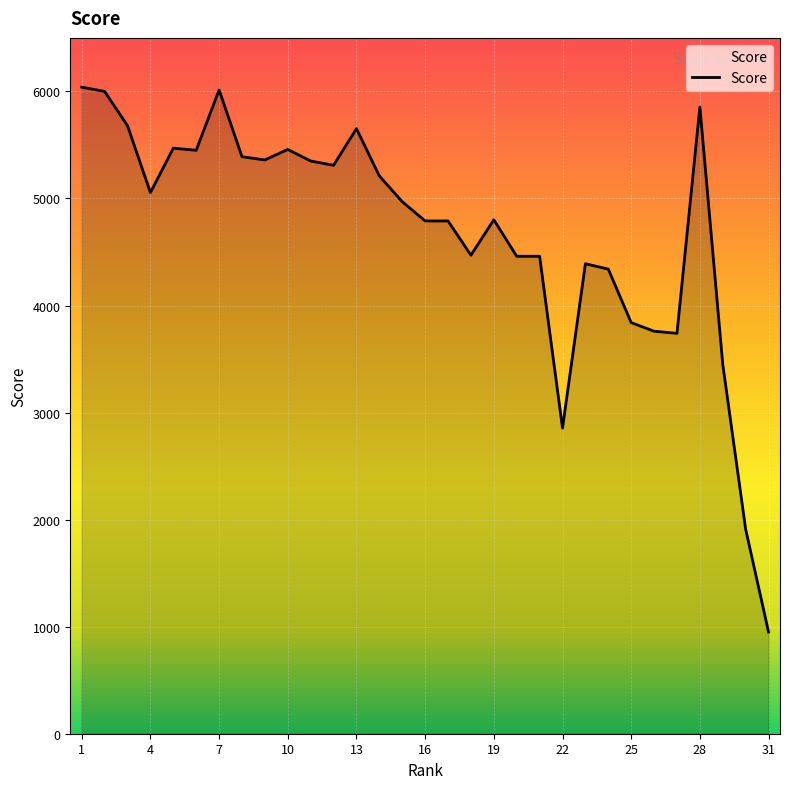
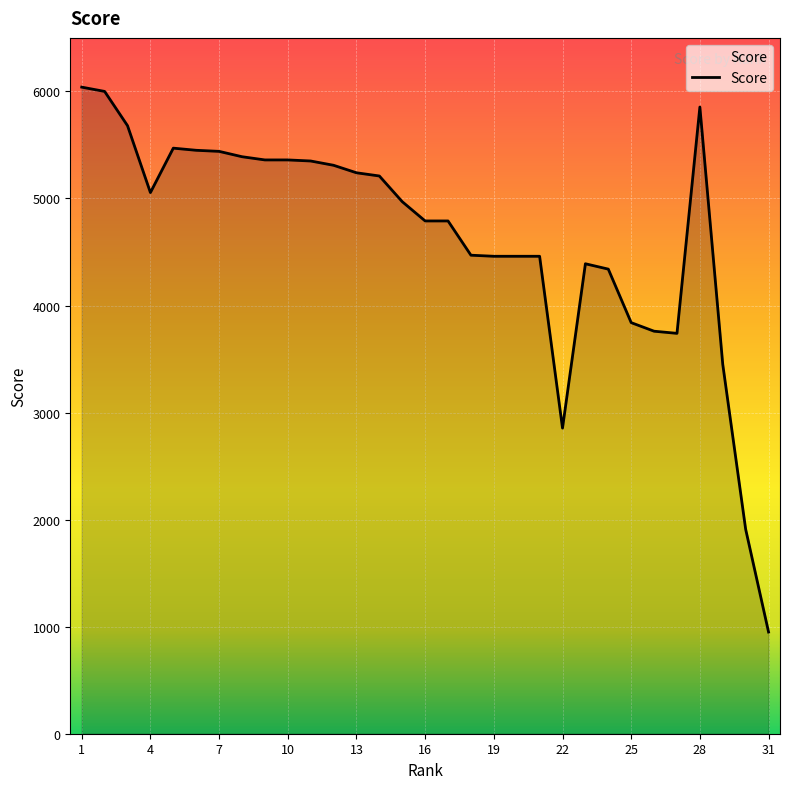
  {
    "1": 6040,
    "4": 5060,
-   "7": 6010,
-   "10": 5460,
-   "13": 5650,
+   "7": 5440,
+   "10": 5360,
+   "13": 5240,
    "16": 4790,
-   "19": 4800,
+   "19": 4460,
    "22": 2860,
    "25": 3840,
    "28": 5850,
    "31": 950
  }
